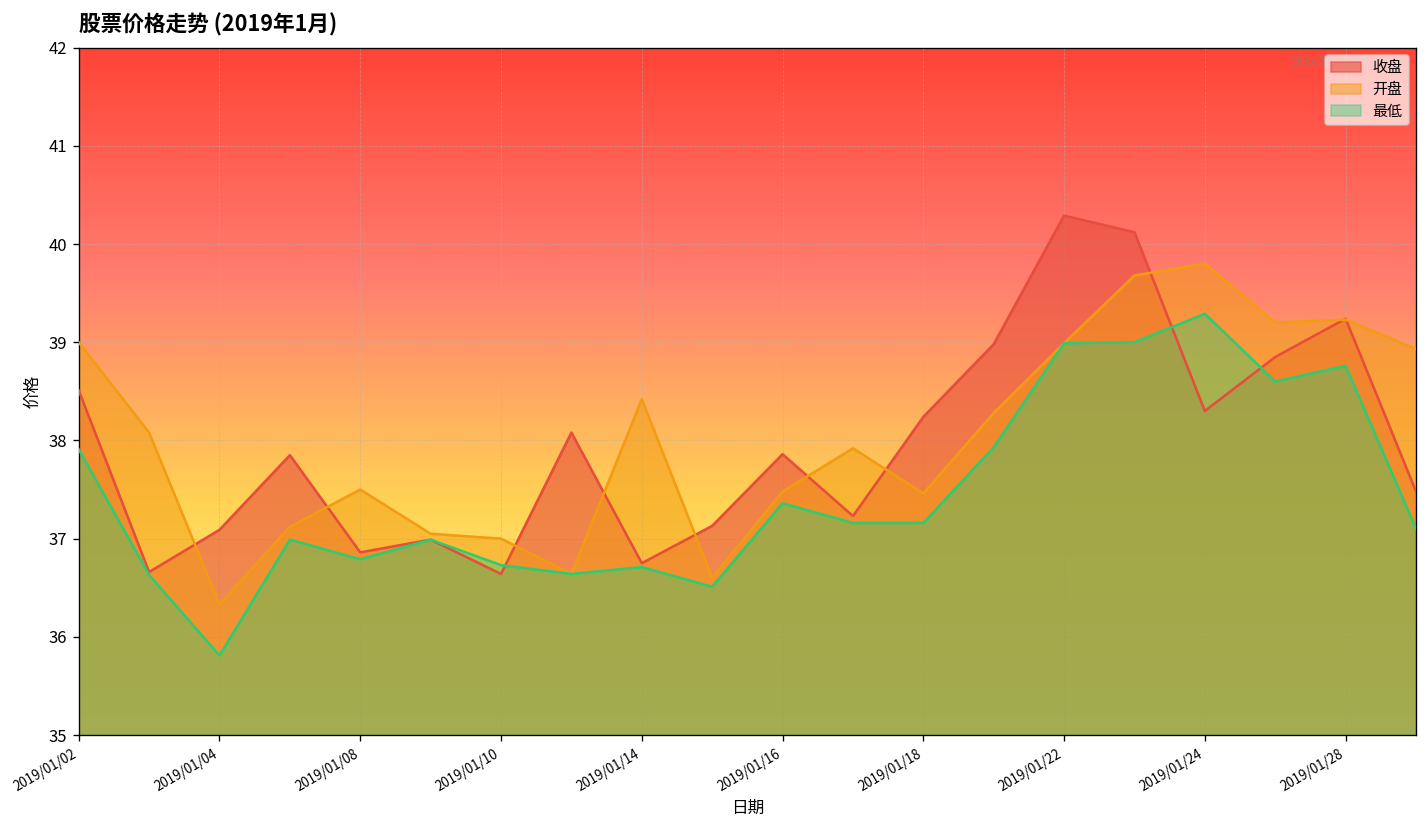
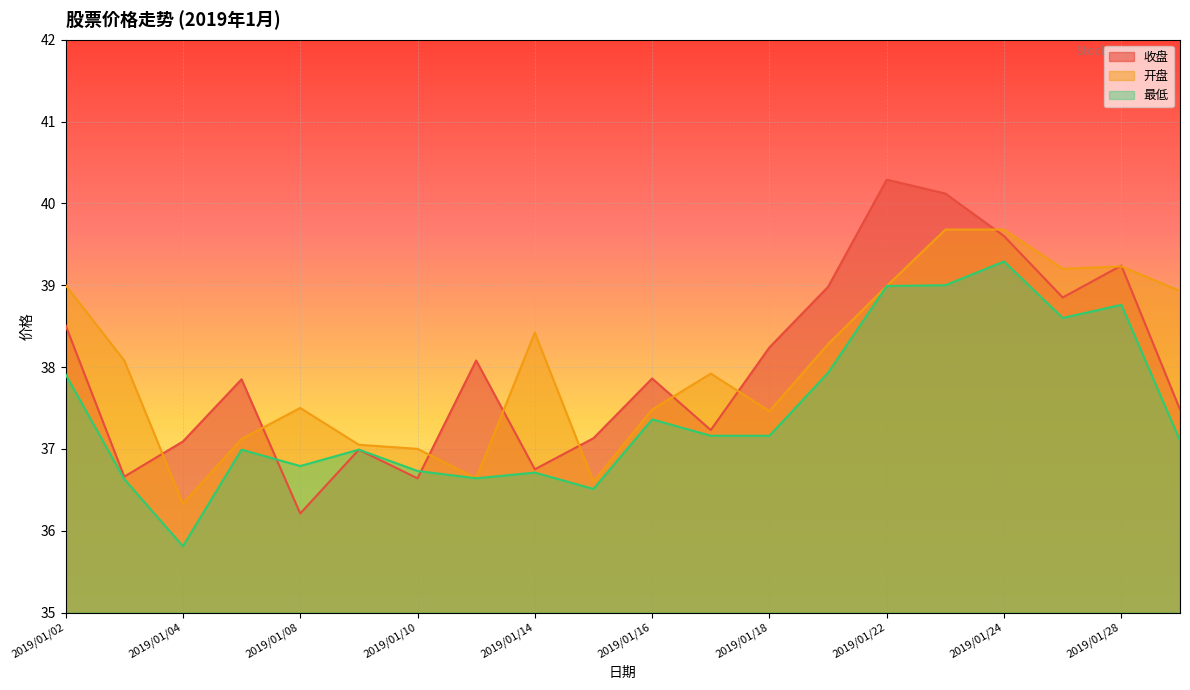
  {
    "收盘": {
      "2019/01/02": 38.5,
      "2019/01/04": 37.1,
-     "2019/01/08": 36.9,
+     "2019/01/08": 36.2,
      "2019/01/10": 36.6,
      "2019/01/14": 36.8,
      "2019/01/16": 37.9,
      "2019/01/18": 38.2,
      "2019/01/22": 40.3,
-     "2019/01/24": 38.3
+     "2019/01/24": 39.6
    },
    "开盘": {
      "2019/01/02": 39.0,
      "2019/01/04": 36.3,
      "2019/01/08": 37.5,
      "2019/01/10": 37.0,
      "2019/01/14": 38.4,
      "2019/01/16": 37.5,
      "2019/01/18": 37.5,
-     "2019/01/24": 39.8
+     "2019/01/24": 39.7
    },
    "最低": {
      "2019/01/02": 37.9,
      "2019/01/04": 35.8,
      "2019/01/08": 36.8,
      "2019/01/10": 36.7,
      "2019/01/14": 36.7,
      "2019/01/16": 37.4,
      "2019/01/18": 37.2,
      "2019/01/24": 39.3,
      "2019/01/28": 38.8
    }
  }
